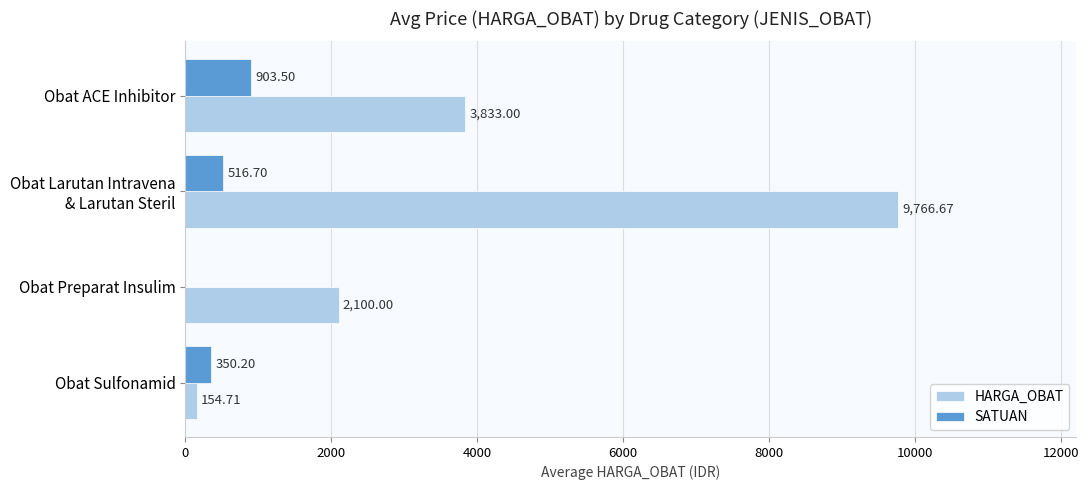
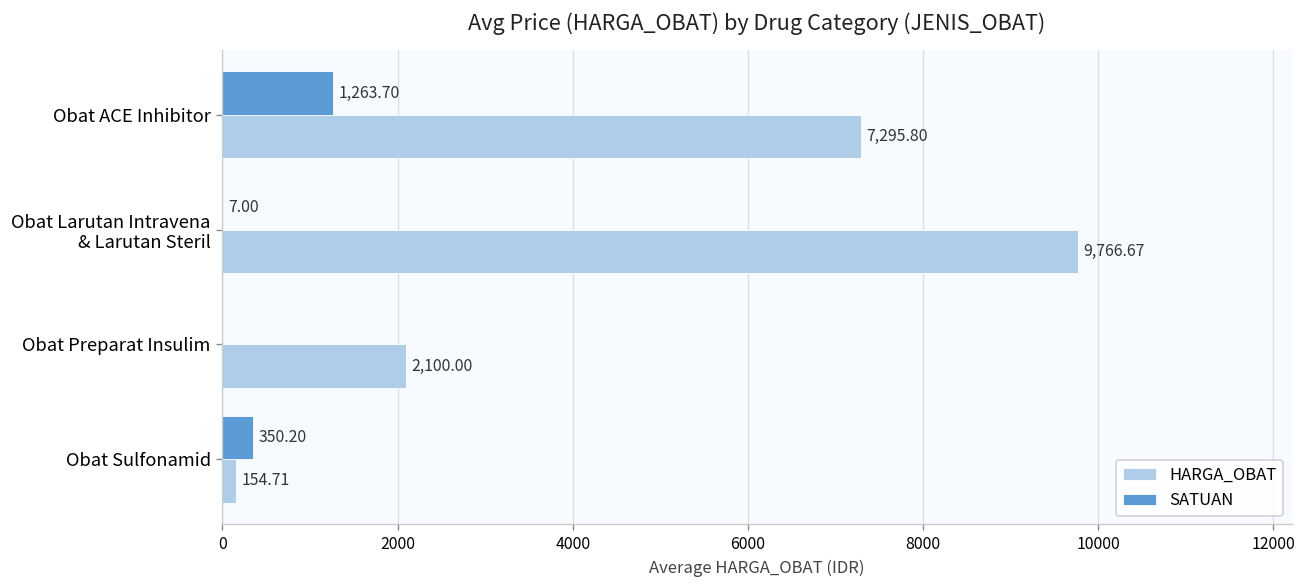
  {
    "HARGA_OBAT": {
-     "Obat ACE Inhibitor": "3,833.00",
+     "Obat ACE Inhibitor": "7,295.80",
      "Obat Larutan Intravena & Larutan Steril": "9,766.67",
      "Obat Preparat Insulim": "2,100.00",
      "Obat Sulfonamid": "154.71"
    },
    "SATUAN": {
-     "Obat ACE Inhibitor": "903.50",
-     "Obat Larutan Intravena & Larutan Steril": "516.70",
+     "Obat ACE Inhibitor": "1,263.70",
+     "Obat Larutan Intravena & Larutan Steril": "7.00",
      "Obat Sulfonamid": "350.20"
    }
  }
